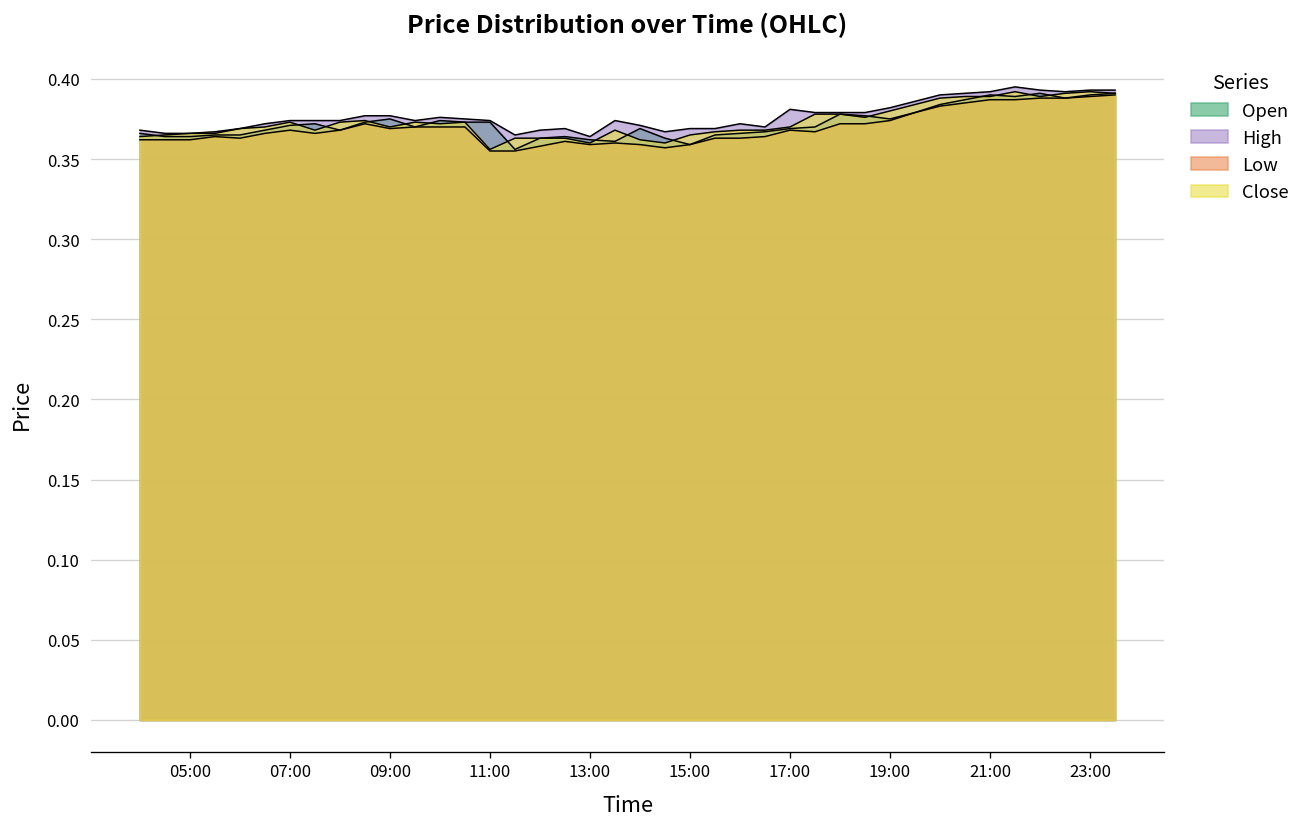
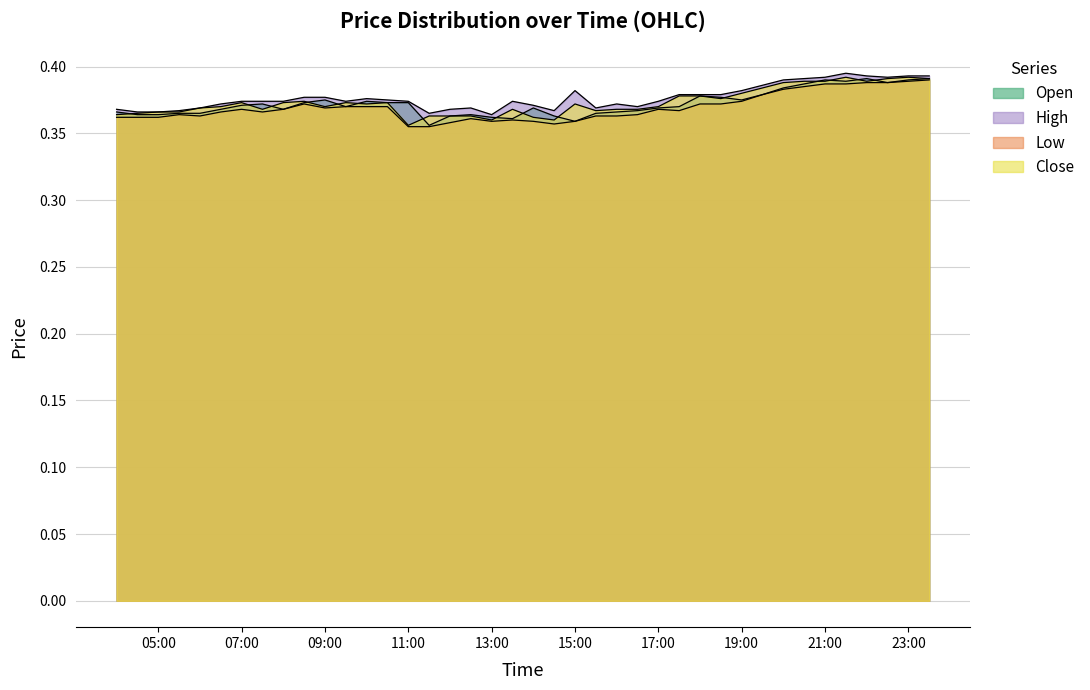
  {
    "Open": {
      "05:00": 0.364,
      "07:00": 0.371,
      "09:00": 0.375,
      "13:00": 0.362
    },
    "High": {
      "09:00": 0.377,
      "13:00": 0.364,
-     "15:00": 0.369,
-     "17:00": 0.381,
+     "15:00": 0.382,
+     "17:00": 0.374,
      "19:00": 0.382,
      "21:00": 0.392
    },
    "Low": {
      "05:00": 0.362,
      "07:00": 0.368,
      "21:00": 0.387
    },
    "Close": {
-     "15:00": 0.365,
+     "15:00": 0.372,
      "19:00": 0.380
    }
  }
